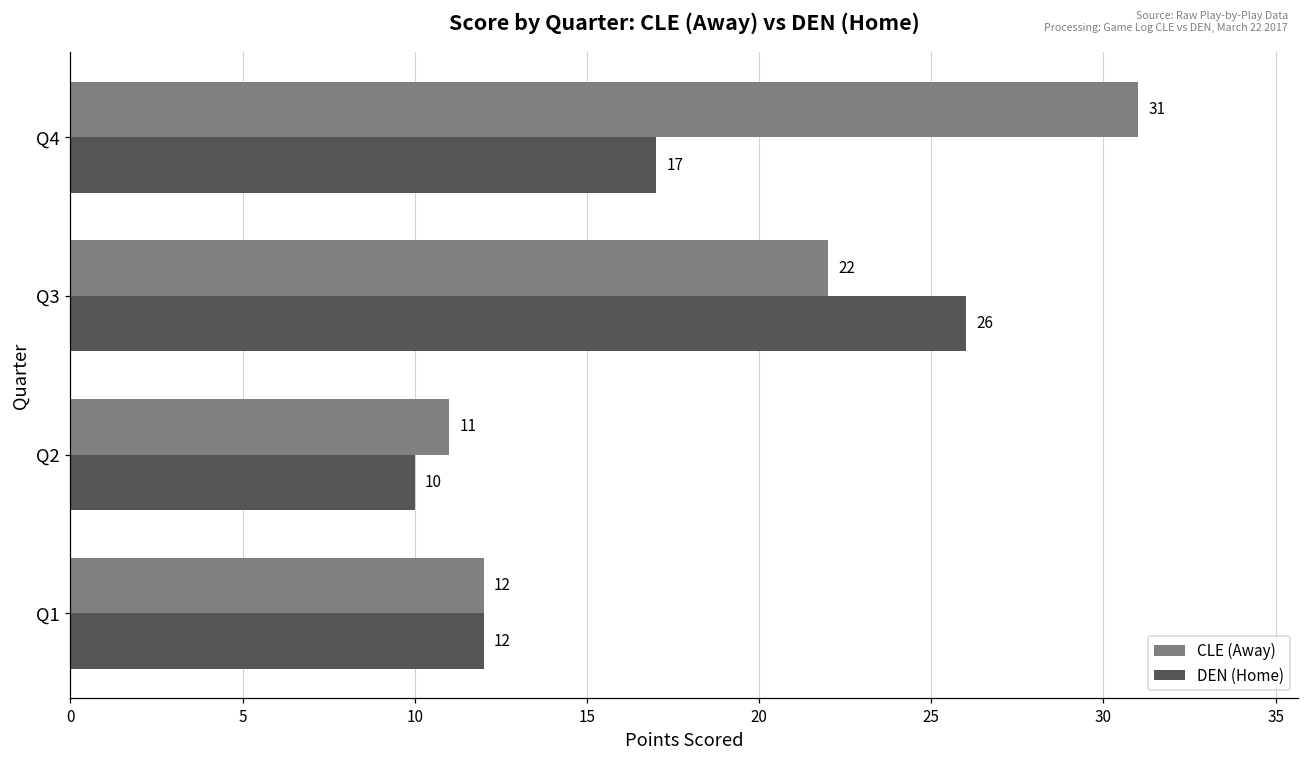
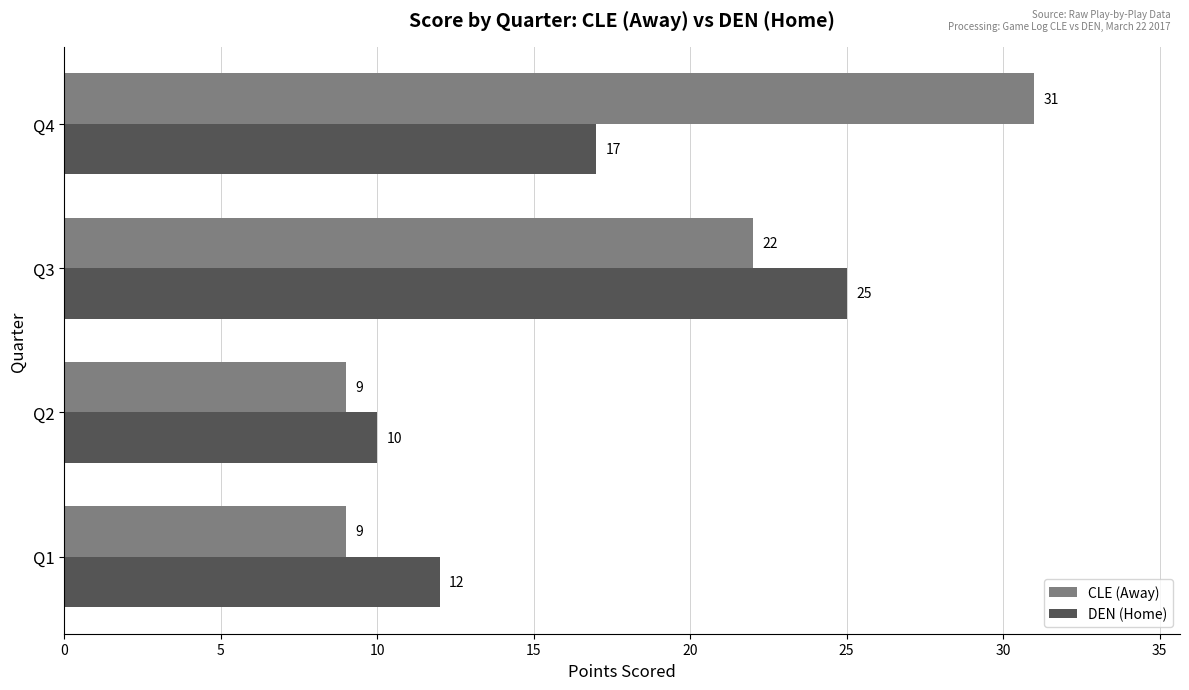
  {
    "CLE (Away)": {
      "Q4": 31,
      "Q3": 22,
-     "Q2": 11,
-     "Q1": 12
+     "Q2": 9,
+     "Q1": 9
    },
    "DEN (Home)": {
      "Q4": 17,
-     "Q3": 26,
+     "Q3": 25,
      "Q2": 10,
      "Q1": 12
    }
  }
